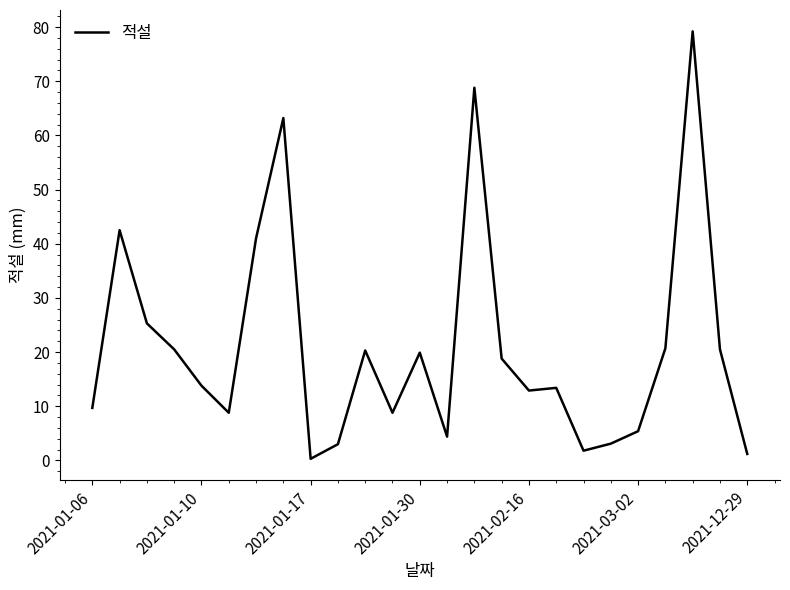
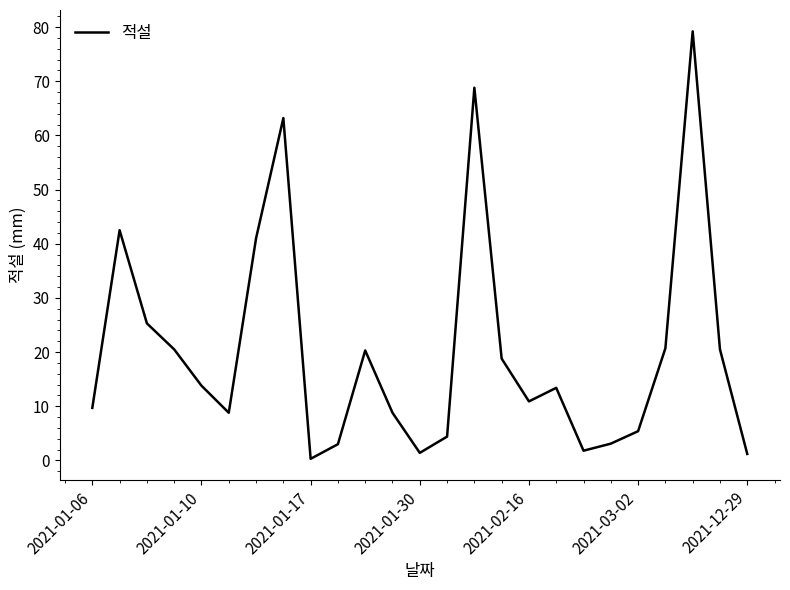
  {
    "2021-01-06": 10,
    "2021-01-10": 14,
    "2021-01-17": 0,
-   "2021-01-30": 20,
-   "2021-02-16": 13,
+   "2021-01-30": 1,
+   "2021-02-16": 11,
    "2021-03-02": 5,
    "2021-12-29": 1
  }
